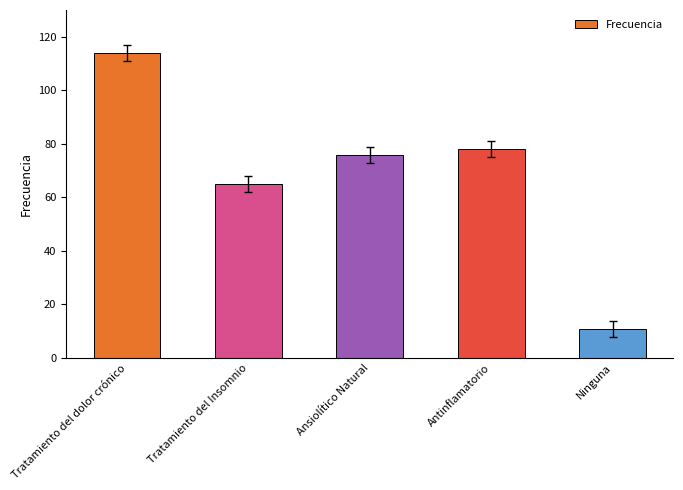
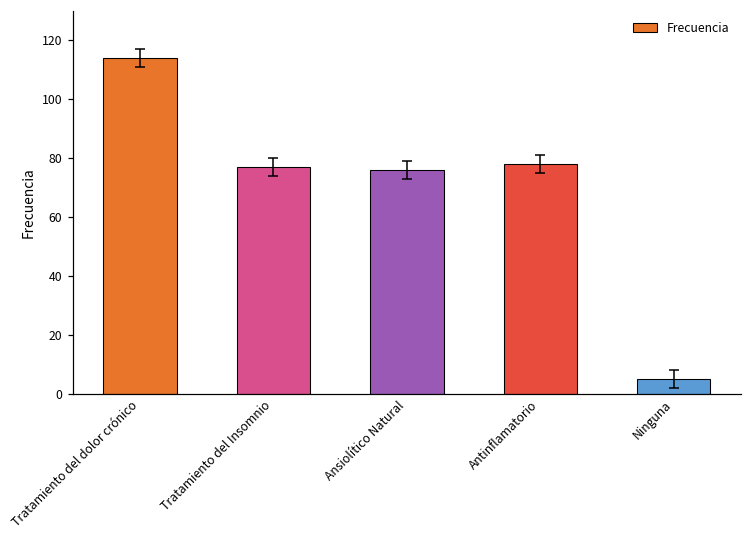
  {
    "Frecuencia": {
      "Tratamiento del dolor crónico": 114,
-     "Tratamiento del Insomnio": 65,
+     "Tratamiento del Insomnio": 77,
      "Ansiolítico Natural": 76,
      "Antinflamatorio": 78,
-     "Ninguna": 11
+     "Ninguna": 5
    }
  }
